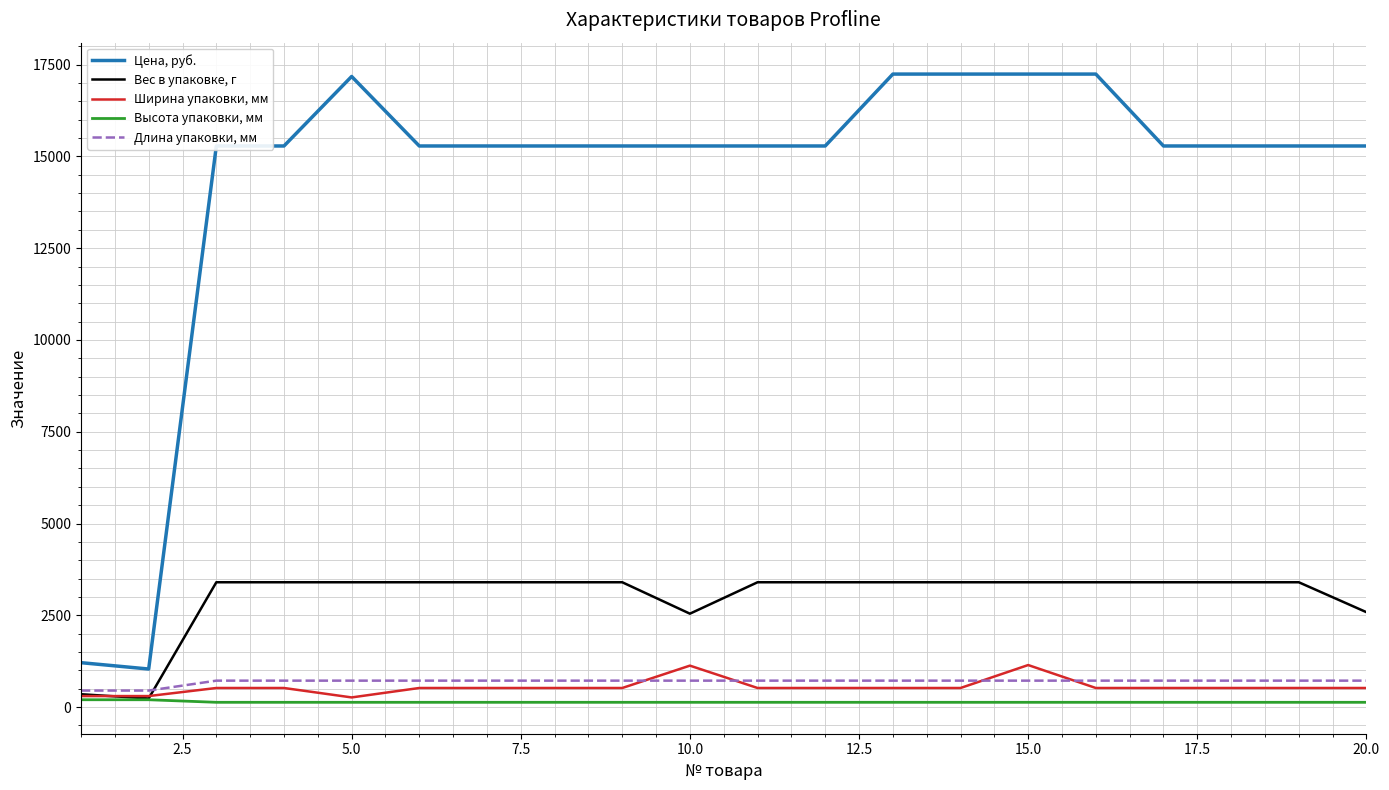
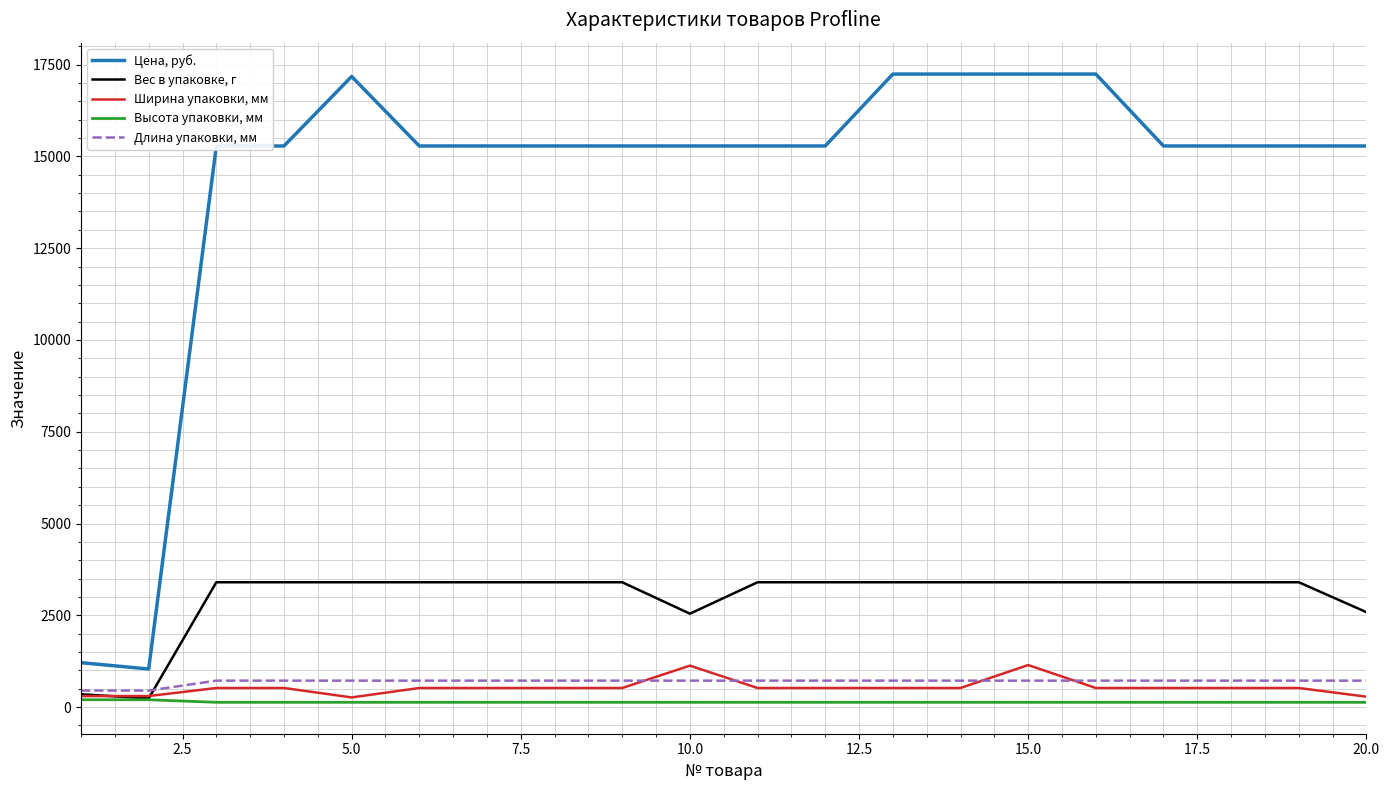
  {
    "Цена, руб.": {
      "5.0": 17200,
      "10.0": 15300,
      "15.0": 17200,
      "20.0": 15300
    },
    "Вес в упаковке, г": {
      "5.0": 3400,
      "10.0": 2500,
      "15.0": 3400,
      "20.0": 2600
    },
    "Ширина упаковки, мм": {
      "5.0": 300,
      "10.0": 1100,
      "15.0": 1100,
-     "20.0": 500
+     "20.0": 300
    },
    "Высота упаковки, мм": {
      "5.0": 100,
      "10.0": 100,
      "15.0": 100,
      "20.0": 100
    },
    "Длина упаковки, мм": {
      "5.0": 700,
      "10.0": 700,
      "15.0": 700,
      "20.0": 700
    }
  }
